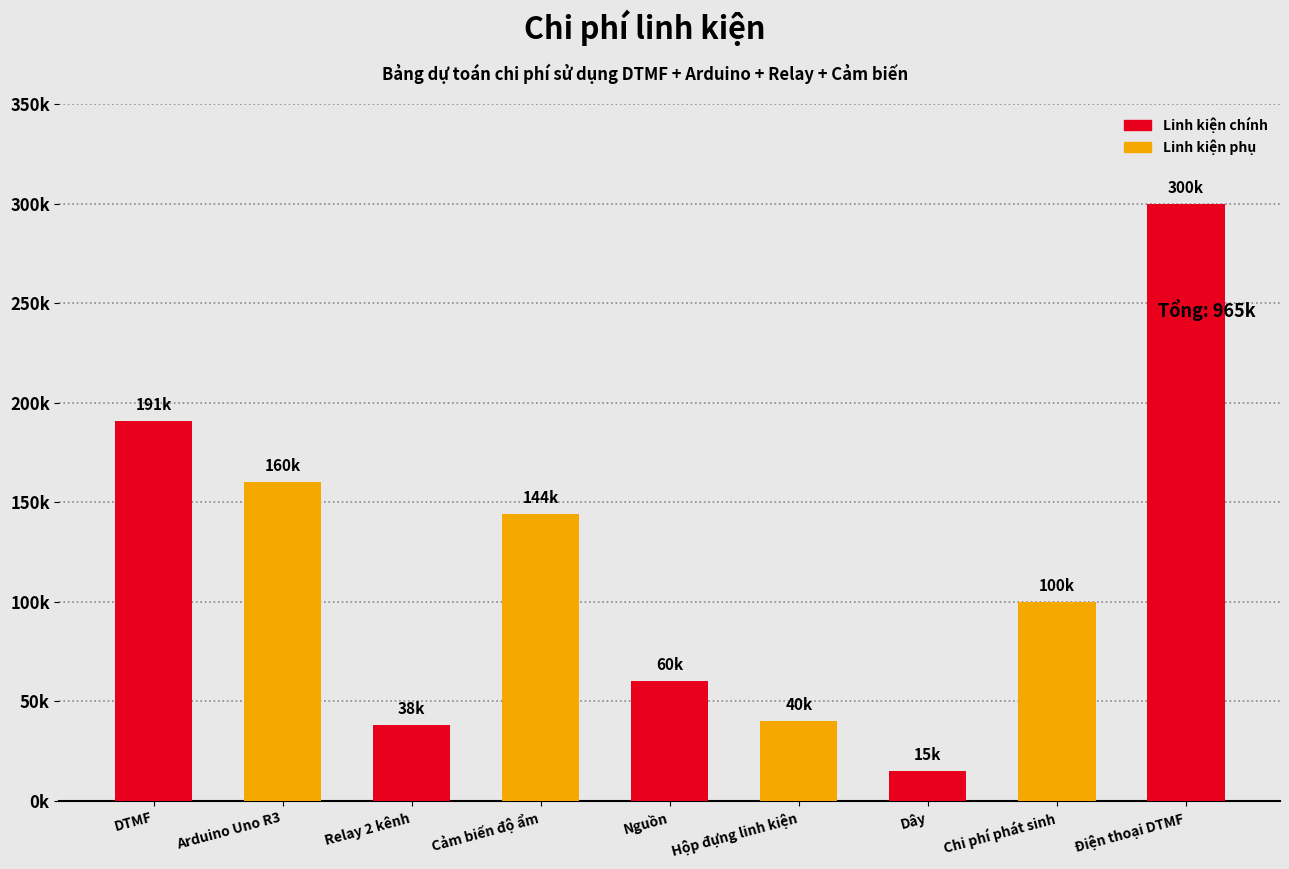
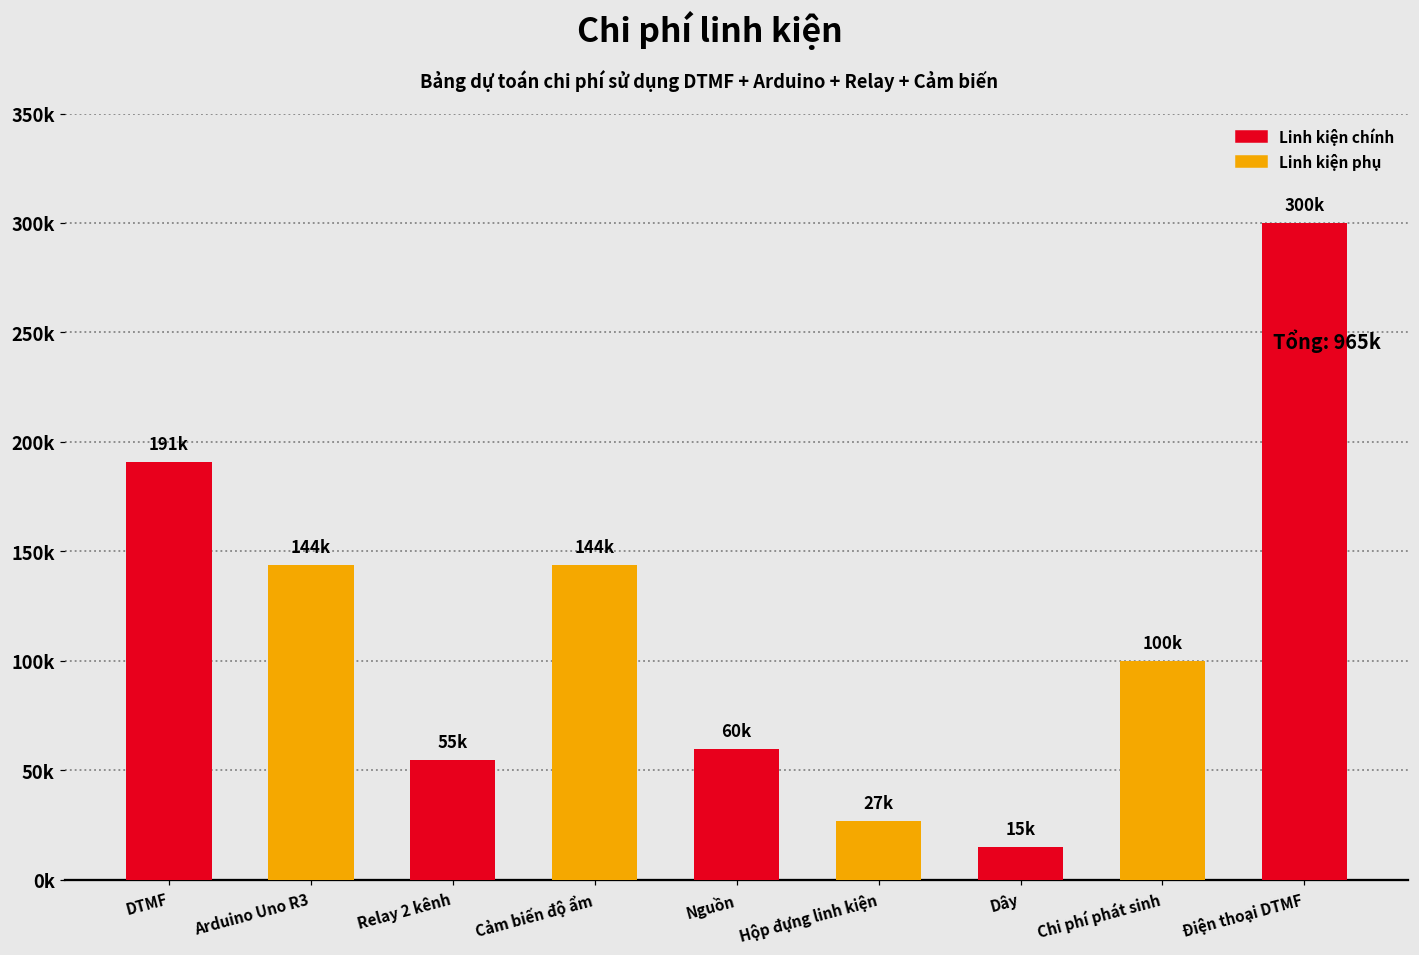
  {
    "DTMF": "191k",
-   "Arduino Uno R3": "160k",
-   "Relay 2 kênh": "38k",
+   "Arduino Uno R3": "144k",
+   "Relay 2 kênh": "55k",
    "Cảm biến độ ẩm": "144k",
    "Nguồn": "60k",
-   "Hộp đựng linh kiện": "40k",
+   "Hộp đựng linh kiện": "27k",
    "Dây": "15k",
    "Chi phí phát sinh": "100k",
    "Điện thoại DTMF": "300k"
  }
